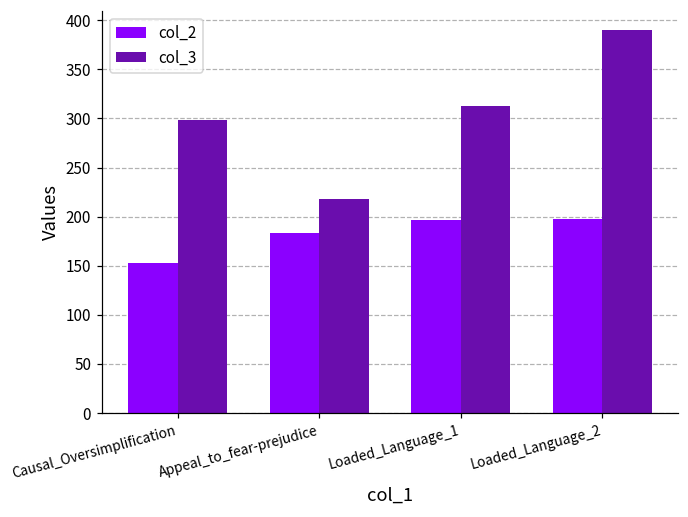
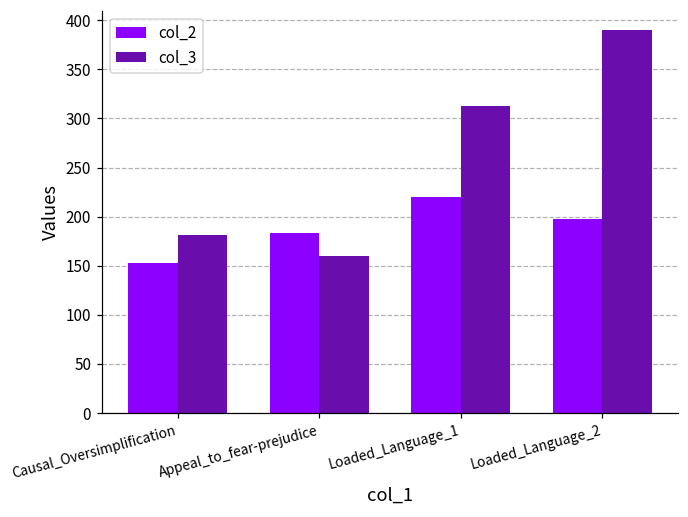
  {
    "col_2": {
      "Causal_Oversimplification": 150,
      "Appeal_to_fear-prejudice": 180,
-     "Loaded_Language_1": 200,
+     "Loaded_Language_1": 220,
      "Loaded_Language_2": 200
    },
    "col_3": {
-     "Causal_Oversimplification": 300,
-     "Appeal_to_fear-prejudice": 220,
+     "Causal_Oversimplification": 180,
+     "Appeal_to_fear-prejudice": 160,
      "Loaded_Language_1": 310,
      "Loaded_Language_2": 390
    }
  }
